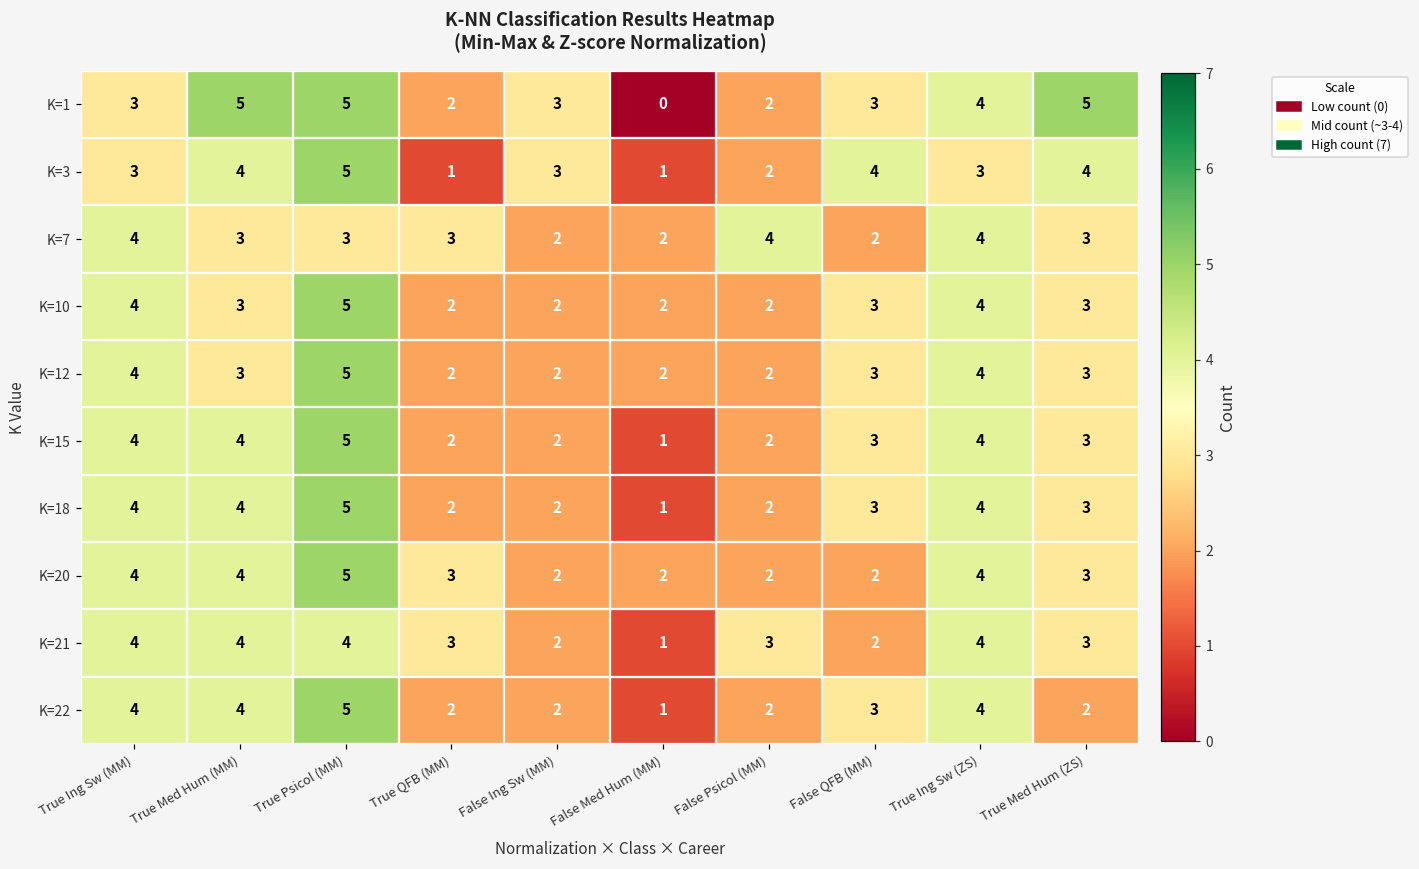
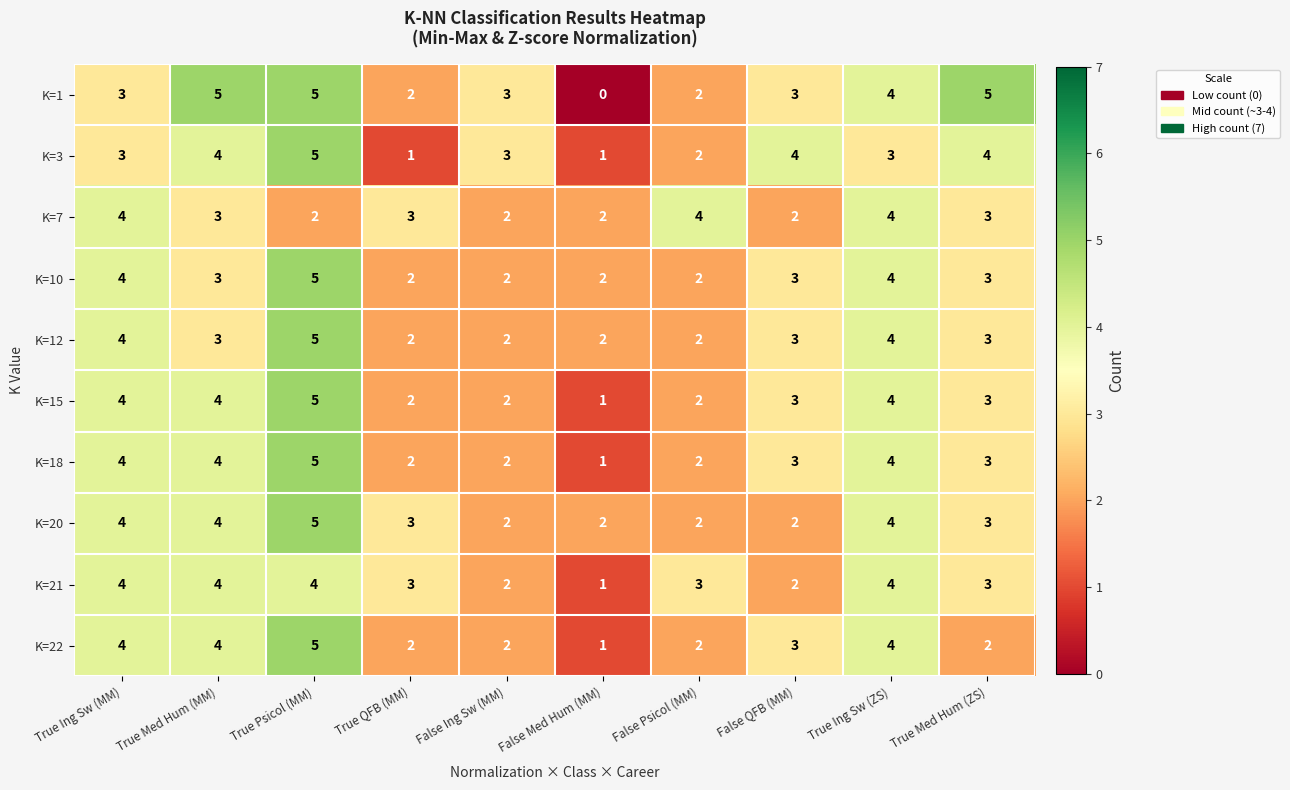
  {
    "K=1": {
      "True Ing Sw (MM)": 3,
      "True Med Hum (MM)": 5,
      "True Psicol (MM)": 5,
      "True QFB (MM)": 2,
      "False Ing Sw (MM)": 3,
      "False Med Hum (MM)": 0,
      "False Psicol (MM)": 2,
      "False QFB (MM)": 3,
      "True Ing Sw (ZS)": 4,
      "True Med Hum (ZS)": 5
    },
    "K=3": {
      "True Ing Sw (MM)": 3,
      "True Med Hum (MM)": 4,
      "True Psicol (MM)": 5,
      "True QFB (MM)": 1,
      "False Ing Sw (MM)": 3,
      "False Med Hum (MM)": 1,
      "False Psicol (MM)": 2,
      "False QFB (MM)": 4,
      "True Ing Sw (ZS)": 3,
      "True Med Hum (ZS)": 4
    },
    "K=7": {
      "True Ing Sw (MM)": 4,
      "True Med Hum (MM)": 3,
-     "True Psicol (MM)": 3,
+     "True Psicol (MM)": 2,
      "True QFB (MM)": 3,
      "False Ing Sw (MM)": 2,
      "False Med Hum (MM)": 2,
      "False Psicol (MM)": 4,
      "False QFB (MM)": 2,
      "True Ing Sw (ZS)": 4,
      "True Med Hum (ZS)": 3
    },
    "K=10": {
      "True Ing Sw (MM)": 4,
      "True Med Hum (MM)": 3,
      "True Psicol (MM)": 5,
      "True QFB (MM)": 2,
      "False Ing Sw (MM)": 2,
      "False Med Hum (MM)": 2,
      "False Psicol (MM)": 2,
      "False QFB (MM)": 3,
      "True Ing Sw (ZS)": 4,
      "True Med Hum (ZS)": 3
    },
    "K=12": {
      "True Ing Sw (MM)": 4,
      "True Med Hum (MM)": 3,
      "True Psicol (MM)": 5,
      "True QFB (MM)": 2,
      "False Ing Sw (MM)": 2,
      "False Med Hum (MM)": 2,
      "False Psicol (MM)": 2,
      "False QFB (MM)": 3,
      "True Ing Sw (ZS)": 4,
      "True Med Hum (ZS)": 3
    },
    "K=15": {
      "True Ing Sw (MM)": 4,
      "True Med Hum (MM)": 4,
      "True Psicol (MM)": 5,
      "True QFB (MM)": 2,
      "False Ing Sw (MM)": 2,
      "False Med Hum (MM)": 1,
      "False Psicol (MM)": 2,
      "False QFB (MM)": 3,
      "True Ing Sw (ZS)": 4,
      "True Med Hum (ZS)": 3
    },
    "K=18": {
      "True Ing Sw (MM)": 4,
      "True Med Hum (MM)": 4,
      "True Psicol (MM)": 5,
      "True QFB (MM)": 2,
      "False Ing Sw (MM)": 2,
      "False Med Hum (MM)": 1,
      "False Psicol (MM)": 2,
      "False QFB (MM)": 3,
      "True Ing Sw (ZS)": 4,
      "True Med Hum (ZS)": 3
    },
    "K=20": {
      "True Ing Sw (MM)": 4,
      "True Med Hum (MM)": 4,
      "True Psicol (MM)": 5,
      "True QFB (MM)": 3,
      "False Ing Sw (MM)": 2,
      "False Med Hum (MM)": 2,
      "False Psicol (MM)": 2,
      "False QFB (MM)": 2,
      "True Ing Sw (ZS)": 4,
      "True Med Hum (ZS)": 3
    },
    "K=21": {
      "True Ing Sw (MM)": 4,
      "True Med Hum (MM)": 4,
      "True Psicol (MM)": 4,
      "True QFB (MM)": 3,
      "False Ing Sw (MM)": 2,
      "False Med Hum (MM)": 1,
      "False Psicol (MM)": 3,
      "False QFB (MM)": 2,
      "True Ing Sw (ZS)": 4,
      "True Med Hum (ZS)": 3
    },
    "K=22": {
      "True Ing Sw (MM)": 4,
      "True Med Hum (MM)": 4,
      "True Psicol (MM)": 5,
      "True QFB (MM)": 2,
      "False Ing Sw (MM)": 2,
      "False Med Hum (MM)": 1,
      "False Psicol (MM)": 2,
      "False QFB (MM)": 3,
      "True Ing Sw (ZS)": 4,
      "True Med Hum (ZS)": 2
    }
  }
